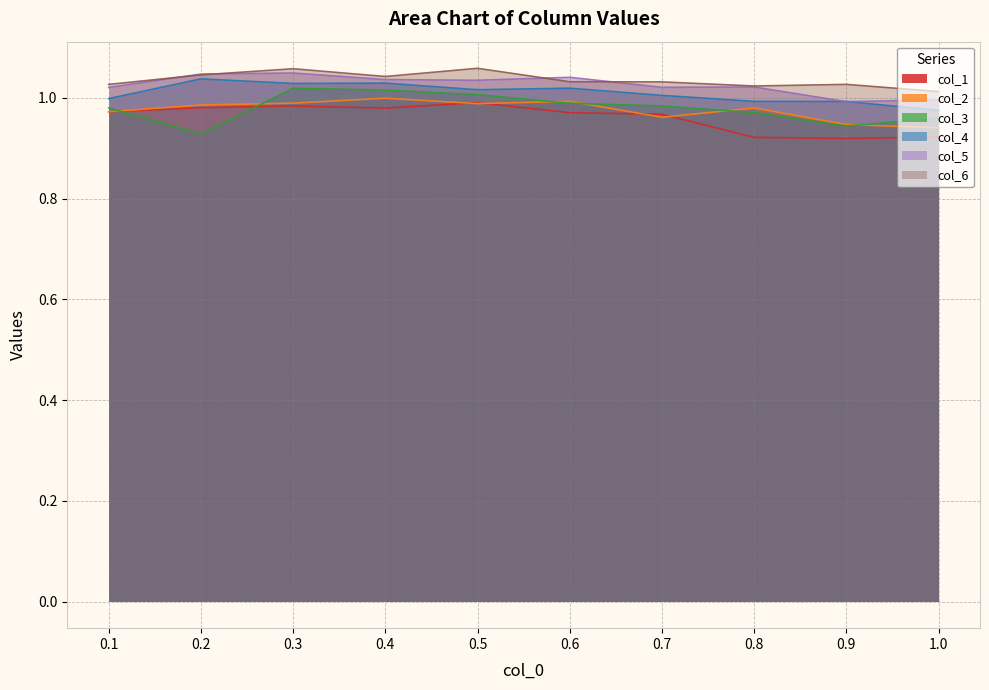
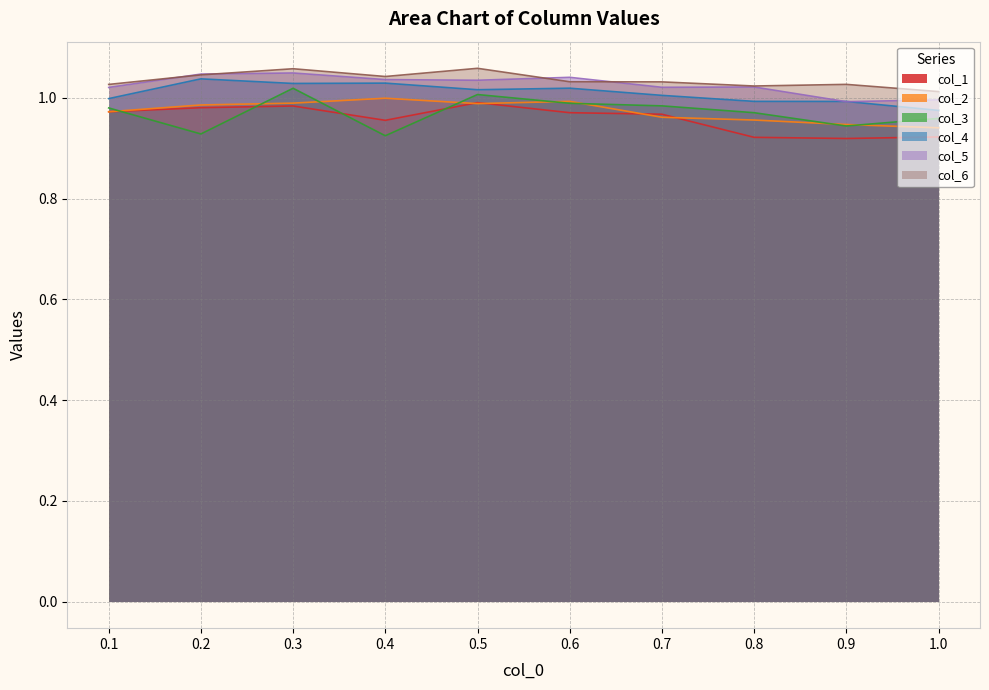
  {
    "col_1": {
      "0.2": 0.98,
      "0.3": 0.98,
-     "0.4": 0.98,
+     "0.4": 0.96,
      "0.6": 0.97,
      "0.7": 0.97,
      "0.8": 0.92,
      "0.9": 0.92
    },
    "col_2": {
      "0.2": 0.99,
      "0.3": 0.99,
      "0.4": 1.00,
      "0.7": 0.96,
-     "0.8": 0.98
+     "0.8": 0.96
    },
    "col_3": {
      "0.1": 0.98,
      "0.2": 0.93,
      "0.3": 1.02,
-     "0.4": 1.02,
+     "0.4": 0.92,
      "0.5": 1.01,
      "0.7": 0.98,
      "0.8": 0.97
    },
    "col_4": {
      "0.1": 1.00,
      "0.2": 1.04,
      "0.3": 1.03,
      "0.4": 1.03,
      "0.5": 1.02,
      "0.6": 1.02,
      "0.7": 1.01,
      "0.8": 0.99
    }
  }
